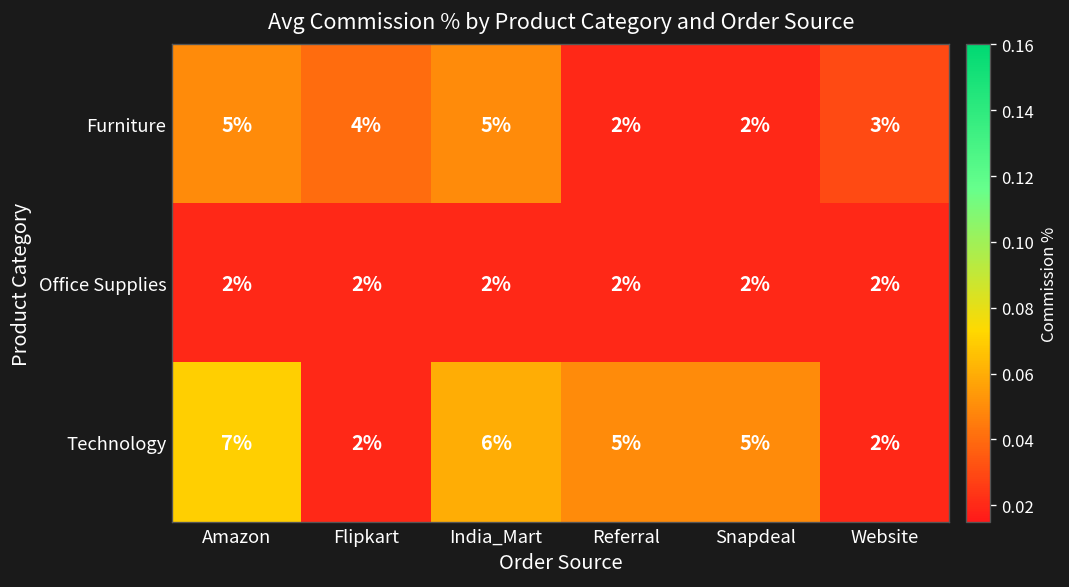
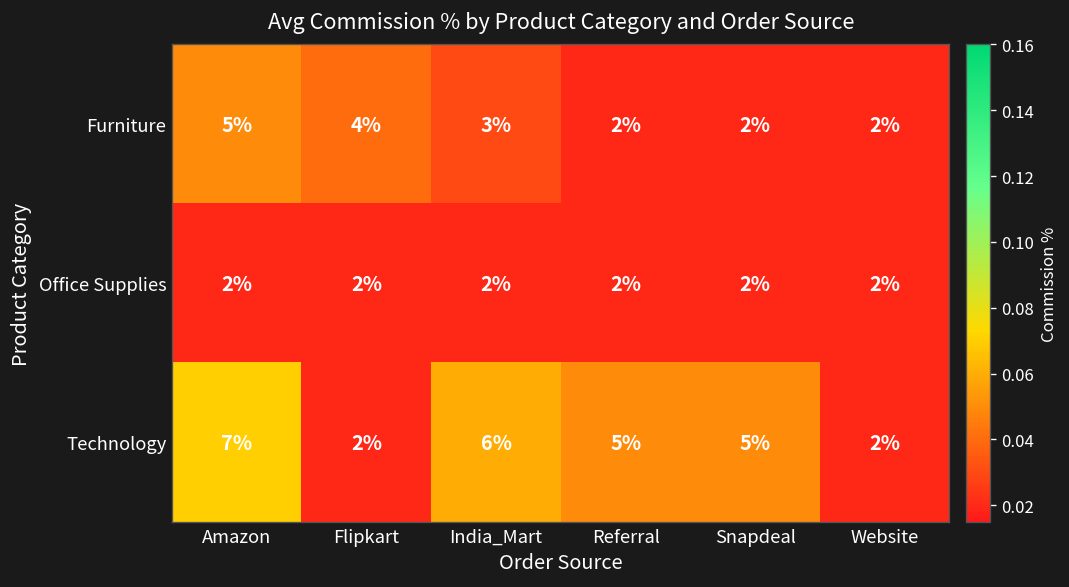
  {
    "Furniture": {
      "Amazon": "5%",
      "Flipkart": "4%",
-     "India_Mart": "5%",
+     "India_Mart": "3%",
      "Referral": "2%",
      "Snapdeal": "2%",
-     "Website": "3%"
+     "Website": "2%"
    },
    "Office Supplies": {
      "Amazon": "2%",
      "Flipkart": "2%",
      "India_Mart": "2%",
      "Referral": "2%",
      "Snapdeal": "2%",
      "Website": "2%"
    },
    "Technology": {
      "Amazon": "7%",
      "Flipkart": "2%",
      "India_Mart": "6%",
      "Referral": "5%",
      "Snapdeal": "5%",
      "Website": "2%"
    }
  }
